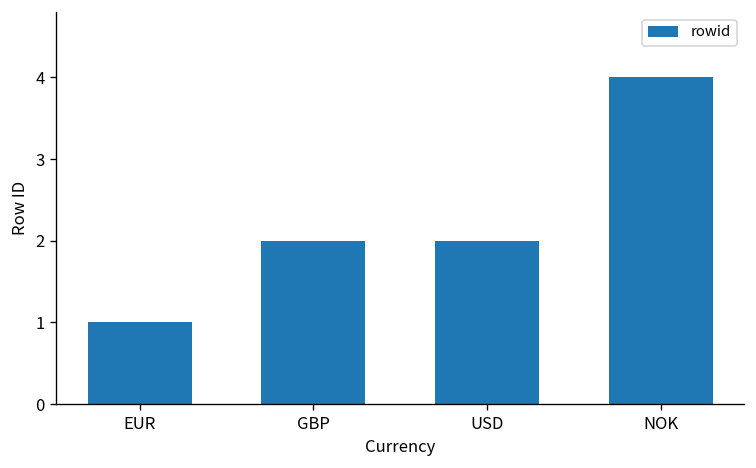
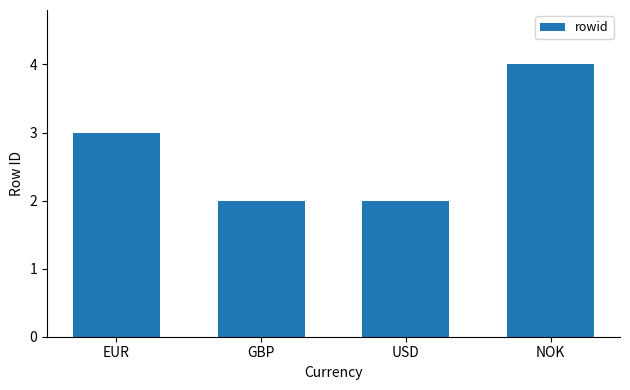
  {
-   "EUR": 1,
+   "EUR": 3,
    "GBP": 2,
    "USD": 2,
    "NOK": 4
  }
